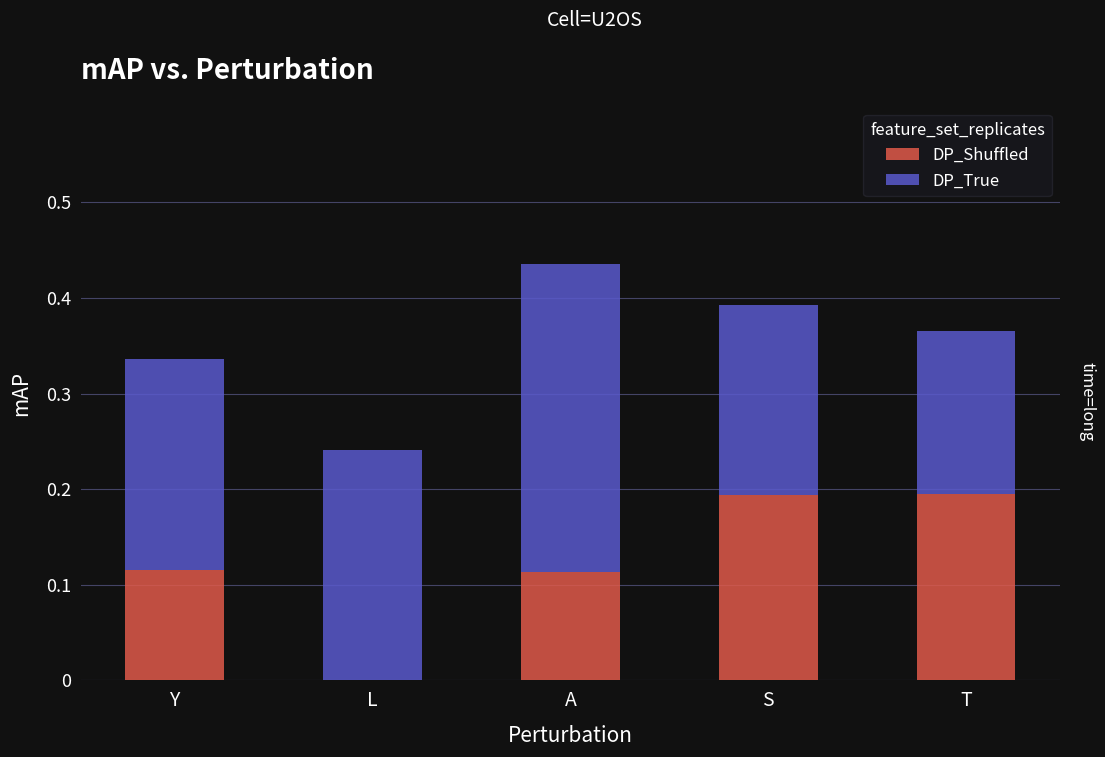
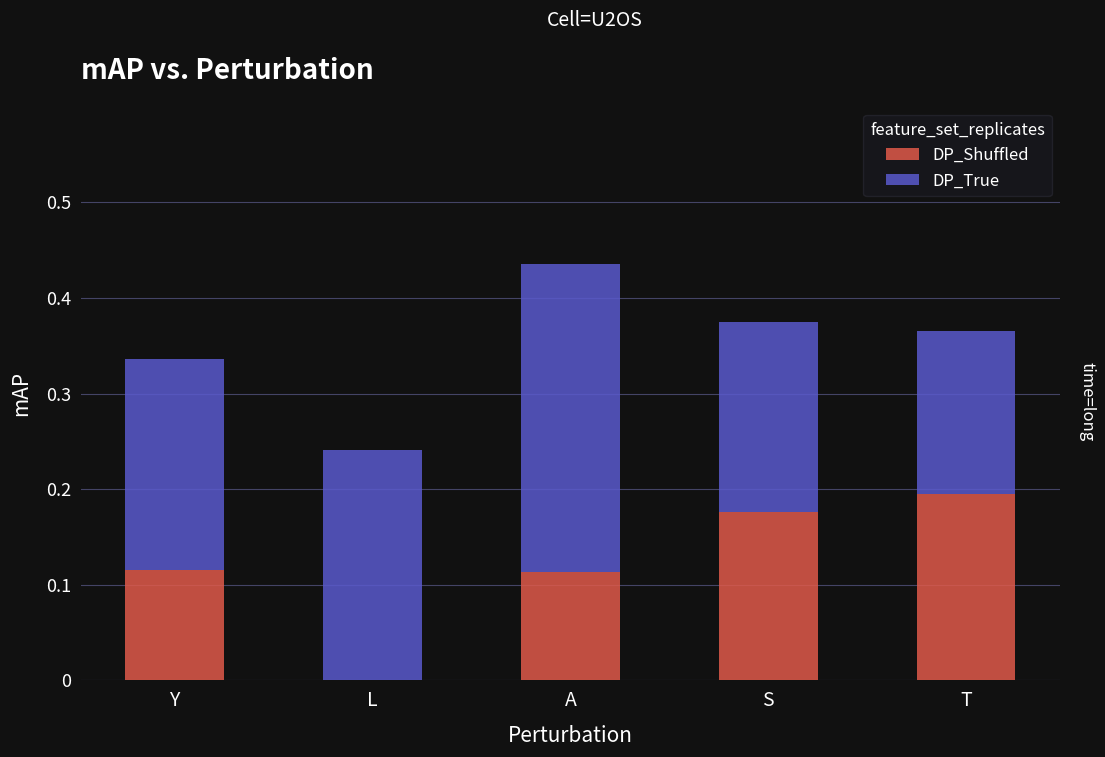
  {
    "DP_Shuffled": {
      "Y": 0.12,
      "L": 0.00,
      "A": 0.11,
-     "S": 0.19,
+     "S": 0.18,
      "T": 0.20
    },
    "DP_True": {
      "Y": 0.22,
      "L": 0.24,
      "A": 0.32,
      "S": 0.20,
      "T": 0.17
    }
  }
